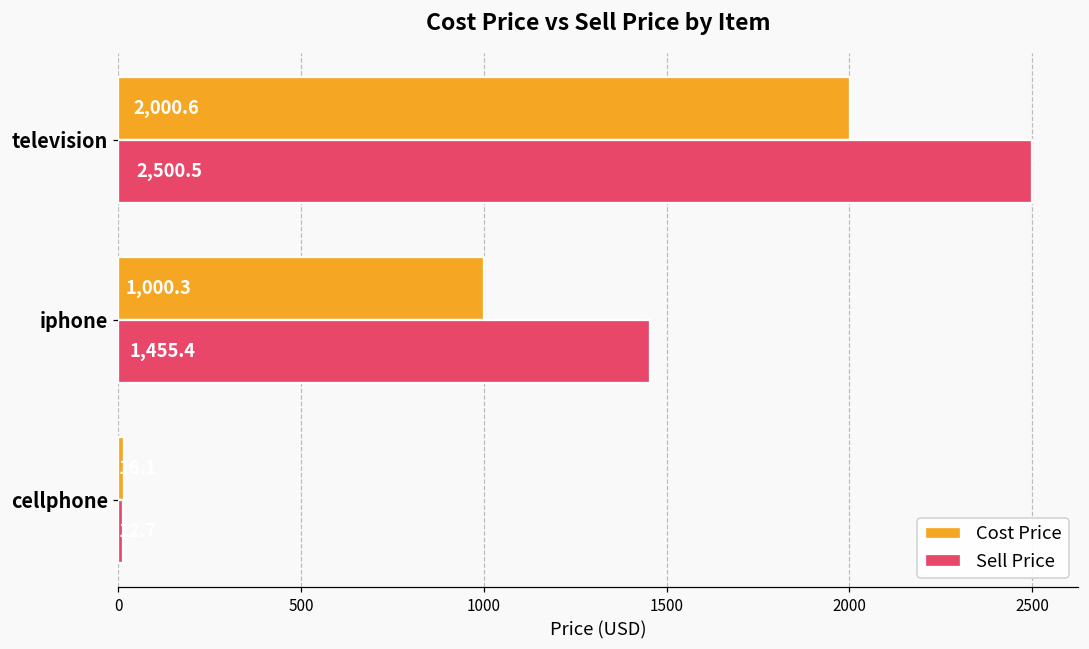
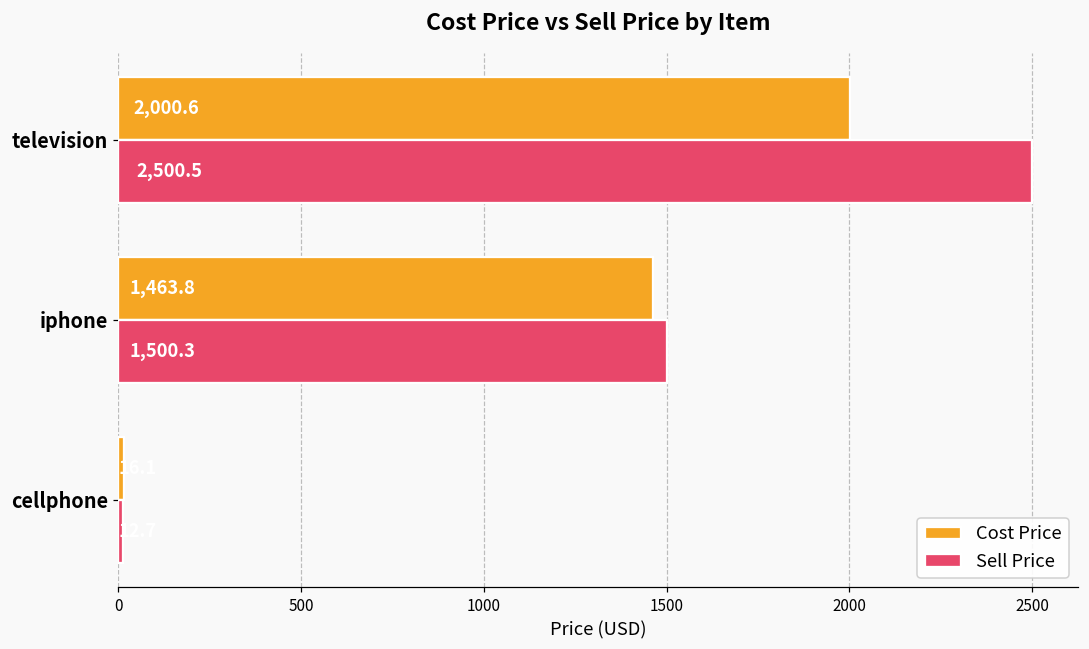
  {
    "Cost Price": {
      "television": "2,000.6",
-     "iphone": "1,000.3"
+     "iphone": "1,463.8"
    },
    "Sell Price": {
      "television": "2,500.5",
-     "iphone": "1,455.4"
+     "iphone": "1,500.3"
    }
  }
